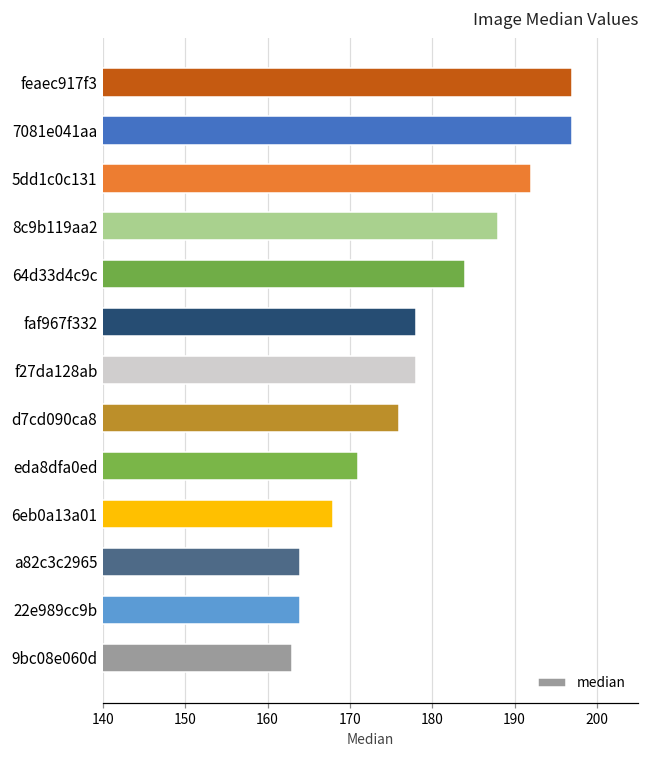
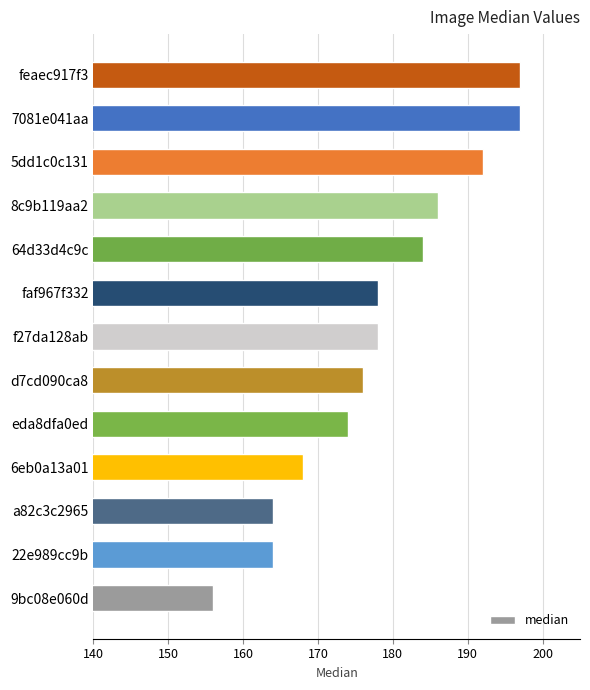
  {
    "feaec917f3": 197,
    "7081e041aa": 197,
    "5dd1c0c131": 192,
-   "8c9b119aa2": 188,
+   "8c9b119aa2": 186,
    "64d33d4c9c": 184,
    "faf967f332": 178,
    "f27da128ab": 178,
    "d7cd090ca8": 176,
-   "eda8dfa0ed": 171,
+   "eda8dfa0ed": 174,
    "6eb0a13a01": 168,
    "a82c3c2965": 164,
    "22e989cc9b": 164,
-   "9bc08e060d": 163
+   "9bc08e060d": 156
  }
